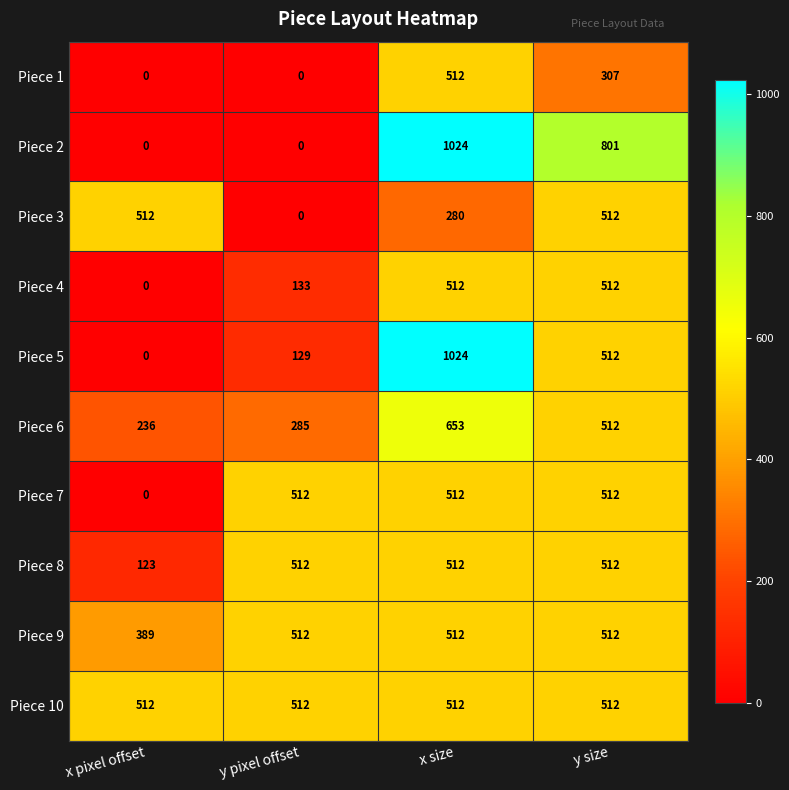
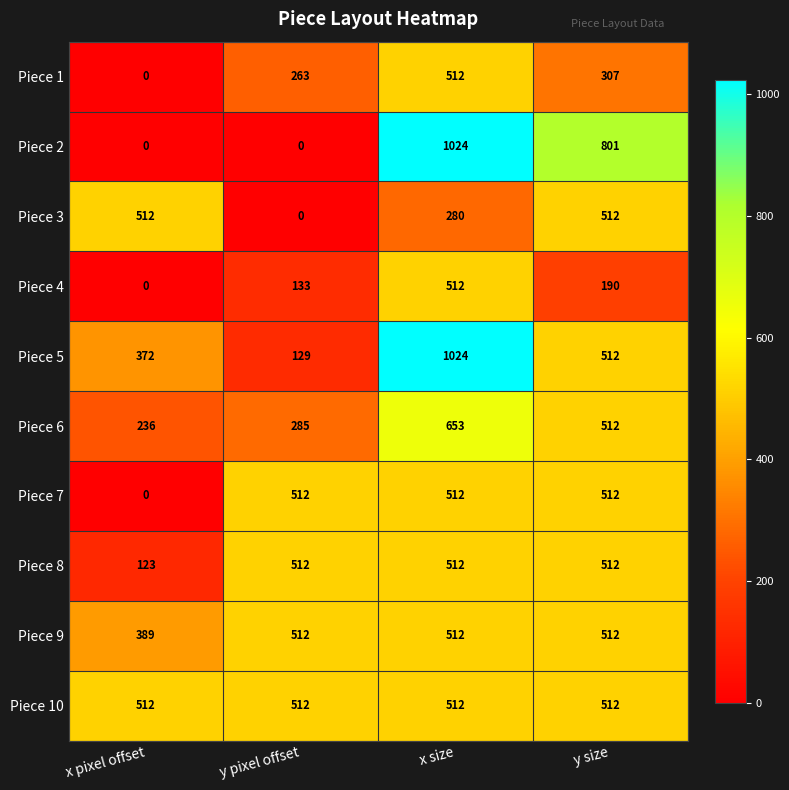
  {
    "Piece 1": {
      "x pixel offset": 0,
-     "y pixel offset": 0,
+     "y pixel offset": 263,
      "x size": 512,
      "y size": 307
    },
    "Piece 2": {
      "x pixel offset": 0,
      "y pixel offset": 0,
      "x size": 1024,
      "y size": 801
    },
    "Piece 3": {
      "x pixel offset": 512,
      "y pixel offset": 0,
      "x size": 280,
      "y size": 512
    },
    "Piece 4": {
      "x pixel offset": 0,
      "y pixel offset": 133,
      "x size": 512,
-     "y size": 512
+     "y size": 190
    },
    "Piece 5": {
-     "x pixel offset": 0,
+     "x pixel offset": 372,
      "y pixel offset": 129,
      "x size": 1024,
      "y size": 512
    },
    "Piece 6": {
      "x pixel offset": 236,
      "y pixel offset": 285,
      "x size": 653,
      "y size": 512
    },
    "Piece 7": {
      "x pixel offset": 0,
      "y pixel offset": 512,
      "x size": 512,
      "y size": 512
    },
    "Piece 8": {
      "x pixel offset": 123,
      "y pixel offset": 512,
      "x size": 512,
      "y size": 512
    },
    "Piece 9": {
      "x pixel offset": 389,
      "y pixel offset": 512,
      "x size": 512,
      "y size": 512
    },
    "Piece 10": {
      "x pixel offset": 512,
      "y pixel offset": 512,
      "x size": 512,
      "y size": 512
    }
  }
